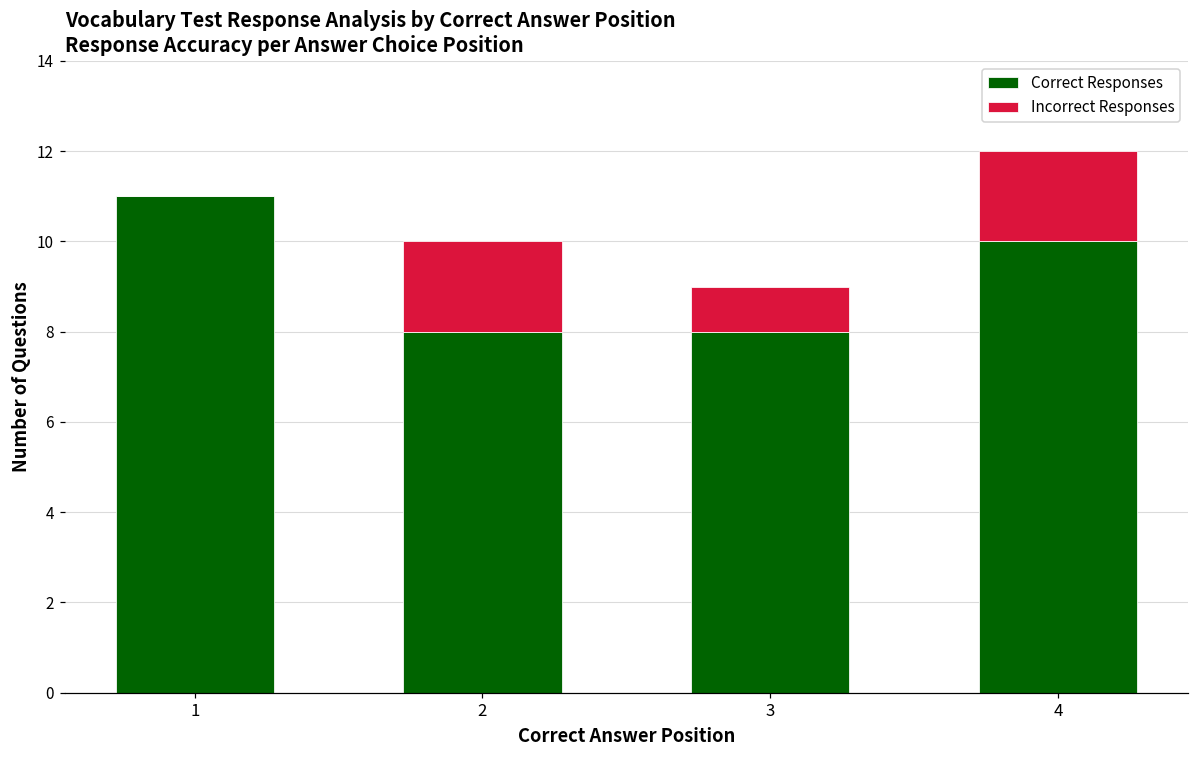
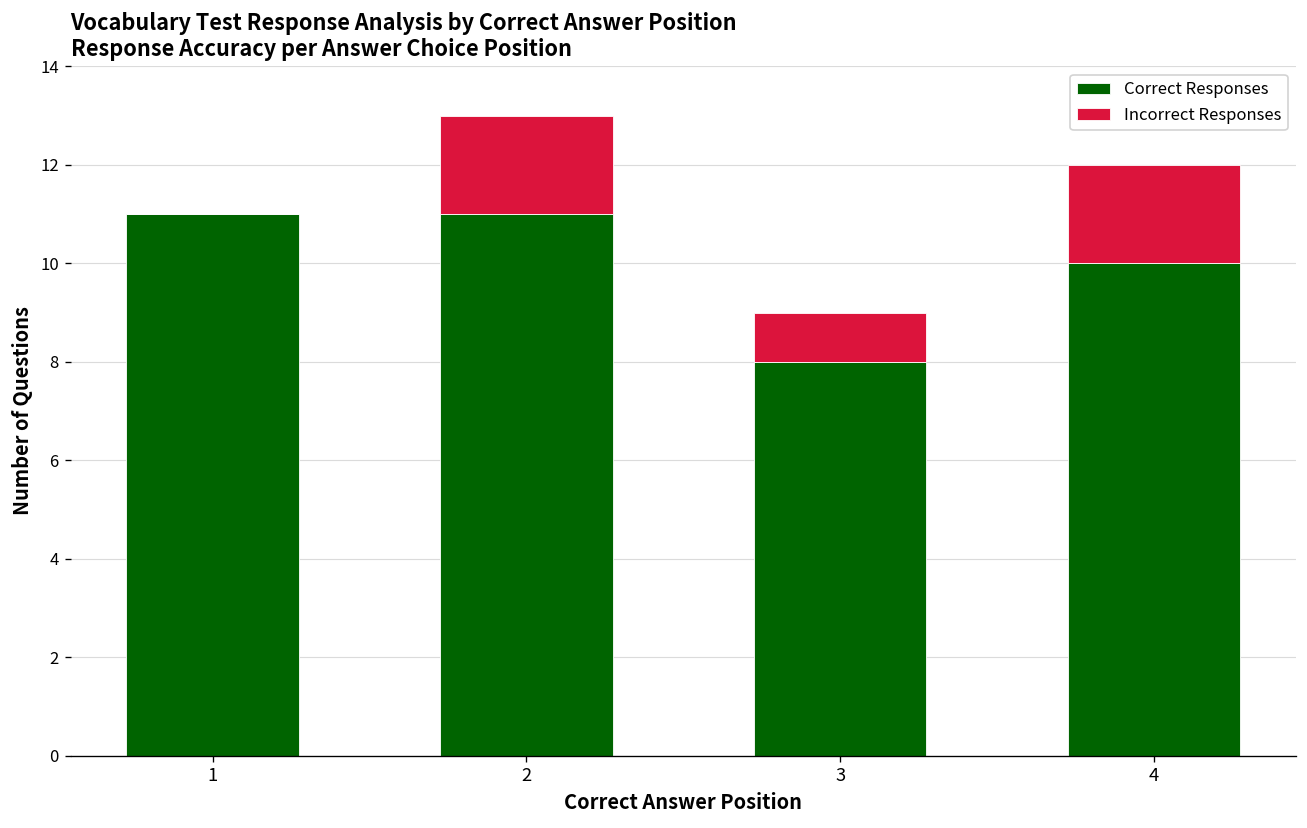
  {
    "Correct Responses": {
      "1": 11,
-     "2": 8,
+     "2": 11,
      "3": 8,
      "4": 10
    },
    "Incorrect Responses": {
      "1": 0,
      "2": 2,
      "3": 1,
      "4": 2
    }
  }
